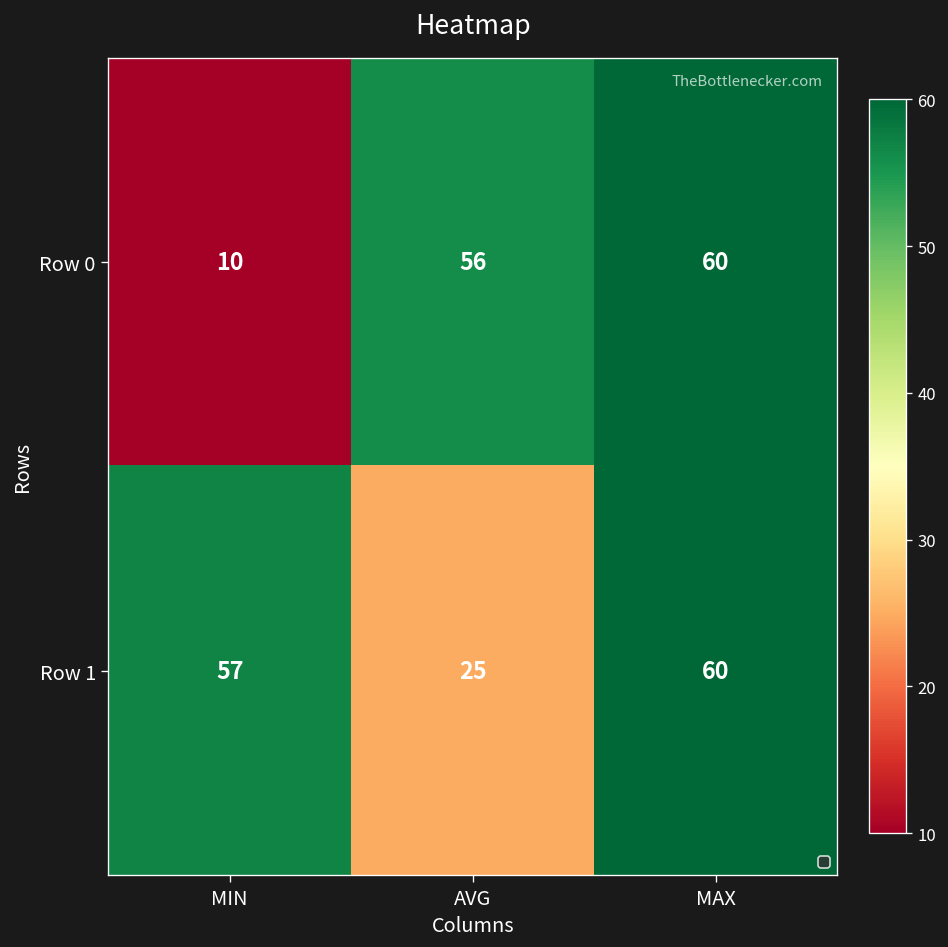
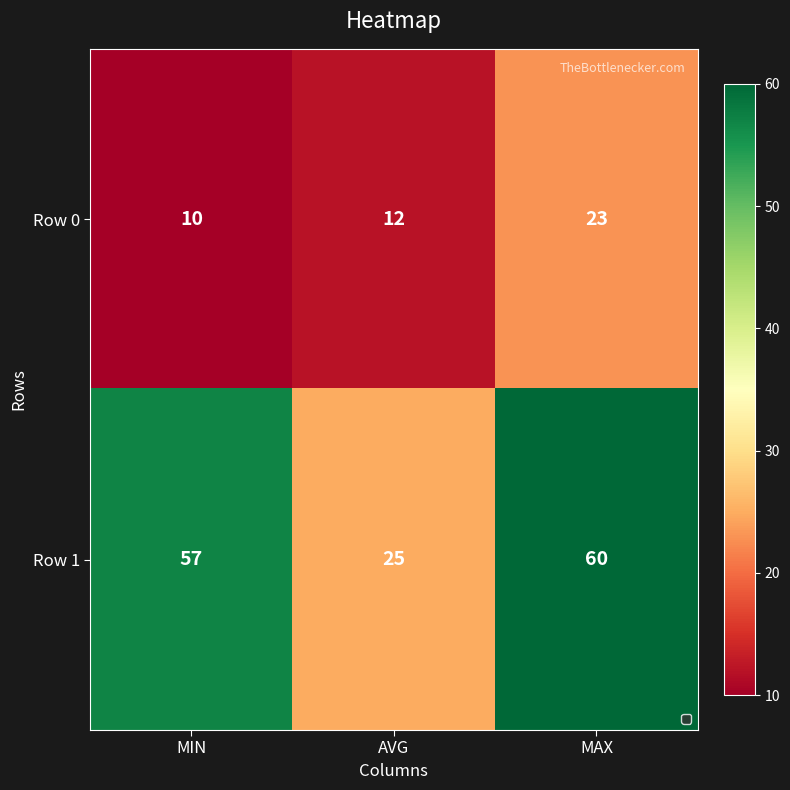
  {
    "Row 0": {
      "MIN": 10,
-     "AVG": 56,
-     "MAX": 60
+     "AVG": 12,
+     "MAX": 23
    },
    "Row 1": {
      "MIN": 57,
      "AVG": 25,
      "MAX": 60
    }
  }
